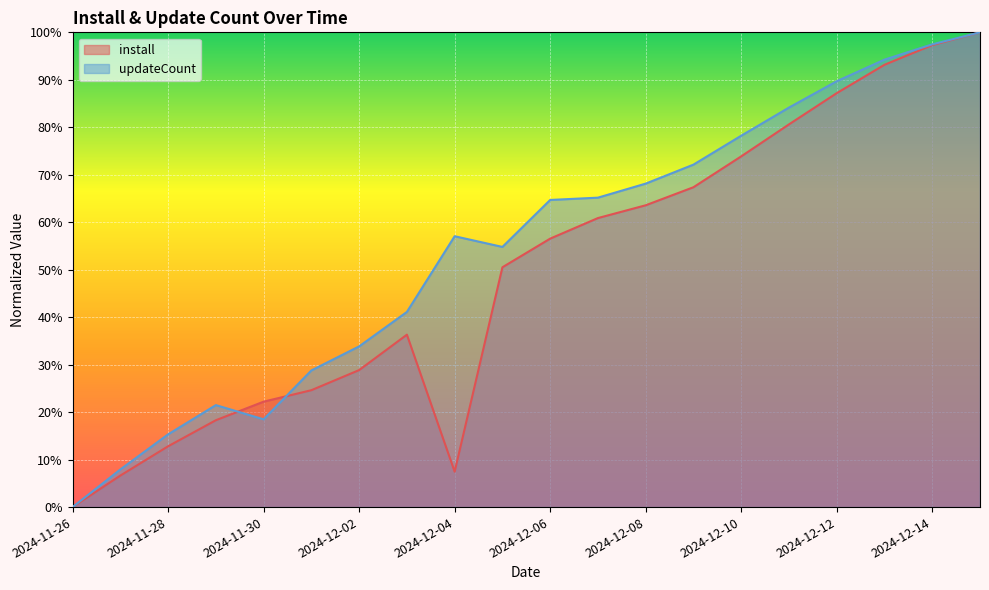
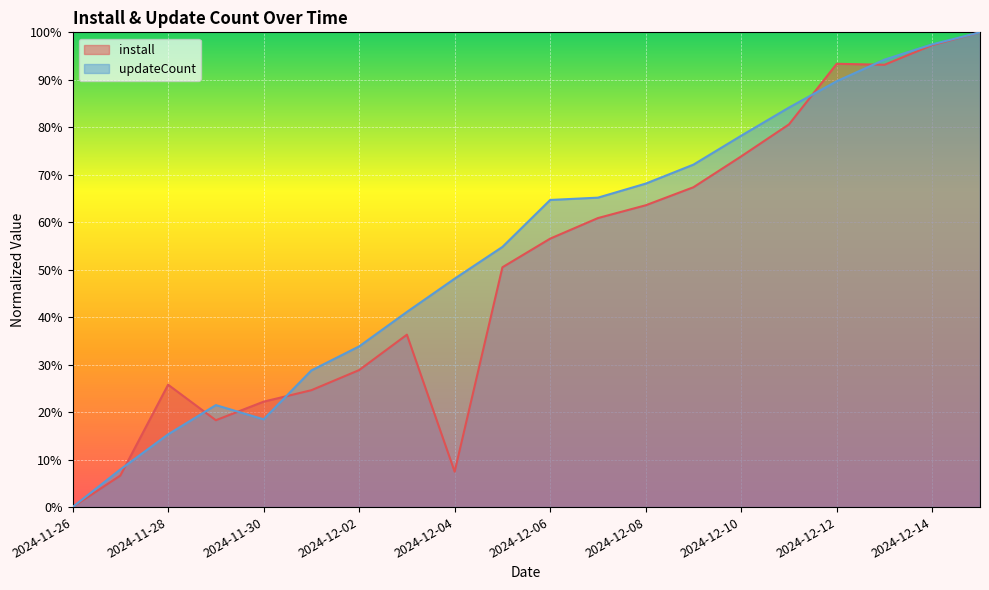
  {
    "install": {
-     "2024-11-28": "13%",
+     "2024-11-28": "26%",
      "2024-11-30": "22%",
      "2024-12-02": "29%",
      "2024-12-04": "7%",
      "2024-12-06": "57%",
      "2024-12-08": "64%",
      "2024-12-10": "74%",
-     "2024-12-12": "87%"
+     "2024-12-12": "93%"
    },
    "updateCount": {
      "2024-11-28": "15%",
      "2024-11-30": "18%",
      "2024-12-02": "34%",
-     "2024-12-04": "57%",
+     "2024-12-04": "48%",
      "2024-12-06": "65%",
      "2024-12-08": "68%",
      "2024-12-10": "78%",
      "2024-12-12": "90%"
    }
  }
